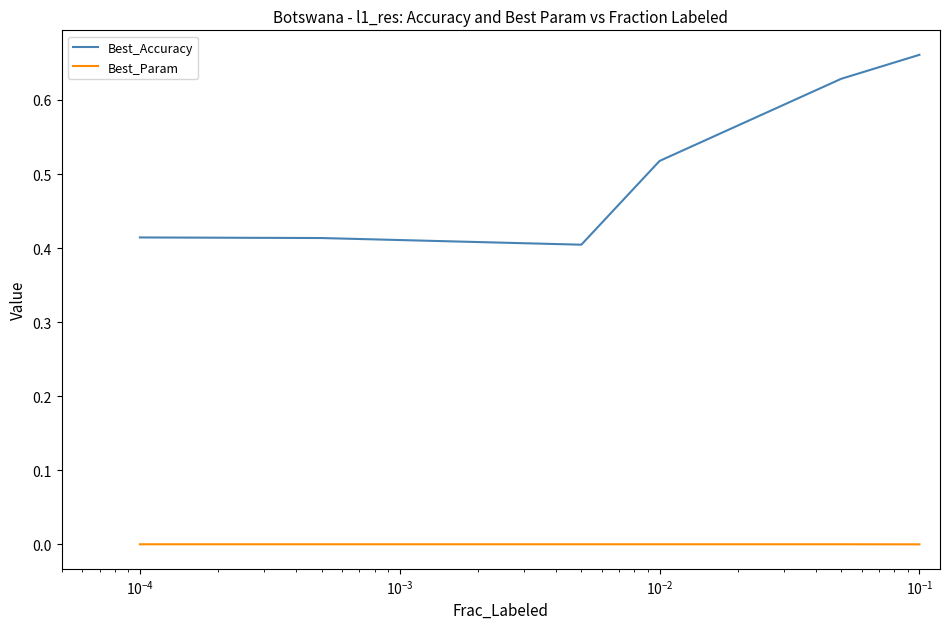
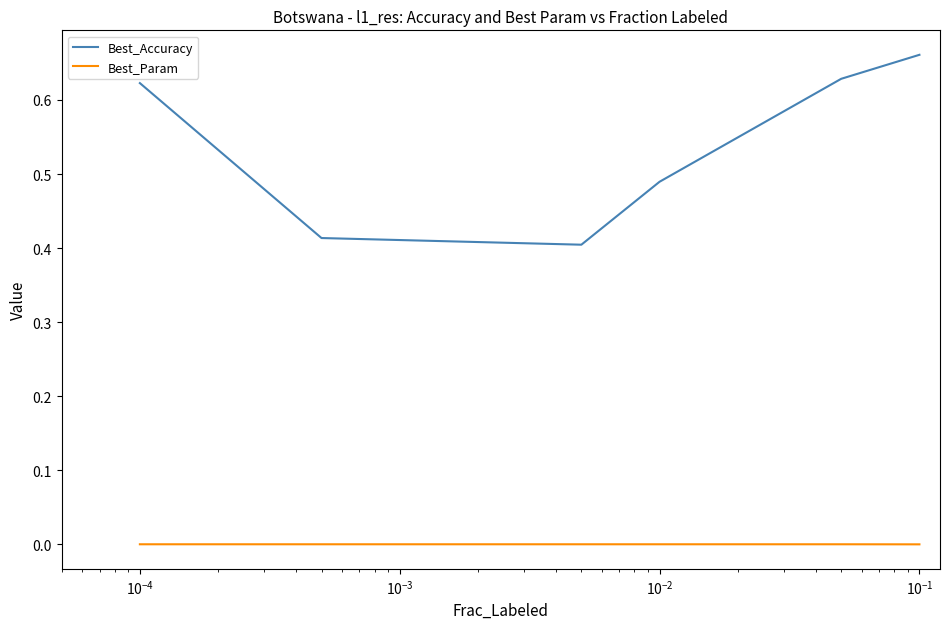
  {
    "Best_Accuracy": {
-     "10^-4": 0.41,
-     "10^-2": 0.52,
+     "10^-4": 0.62,
+     "10^-2": 0.49,
      "10^-1": 0.66
    },
    "Best_Param": {
      "10^-4": 0.00,
      "10^-2": 0.00,
      "10^-1": 0.00
    }
  }
